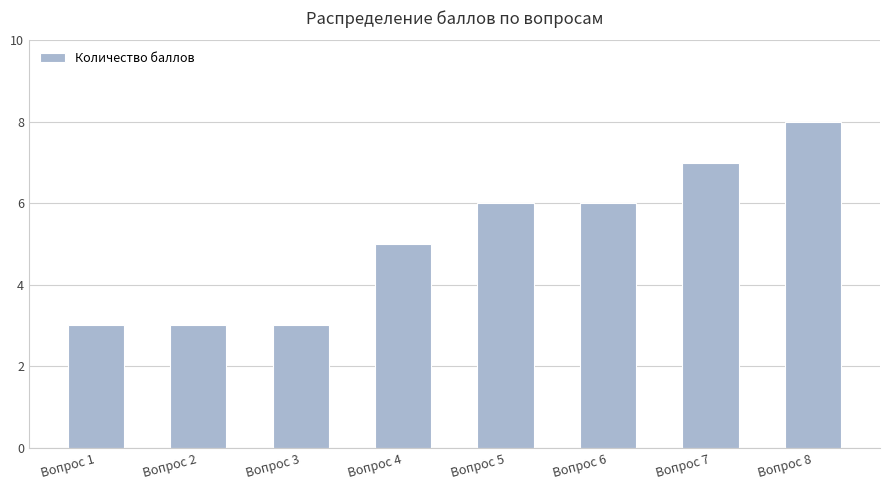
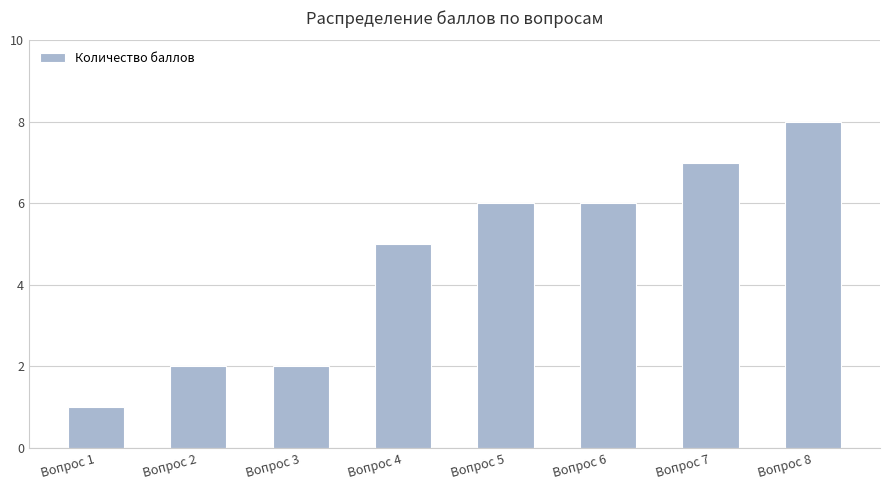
  {
-   "Вопрос 1": 3,
-   "Вопрос 2": 3,
-   "Вопрос 3": 3,
+   "Вопрос 1": 1,
+   "Вопрос 2": 2,
+   "Вопрос 3": 2,
    "Вопрос 4": 5,
    "Вопрос 5": 6,
    "Вопрос 6": 6,
    "Вопрос 7": 7,
    "Вопрос 8": 8
  }
